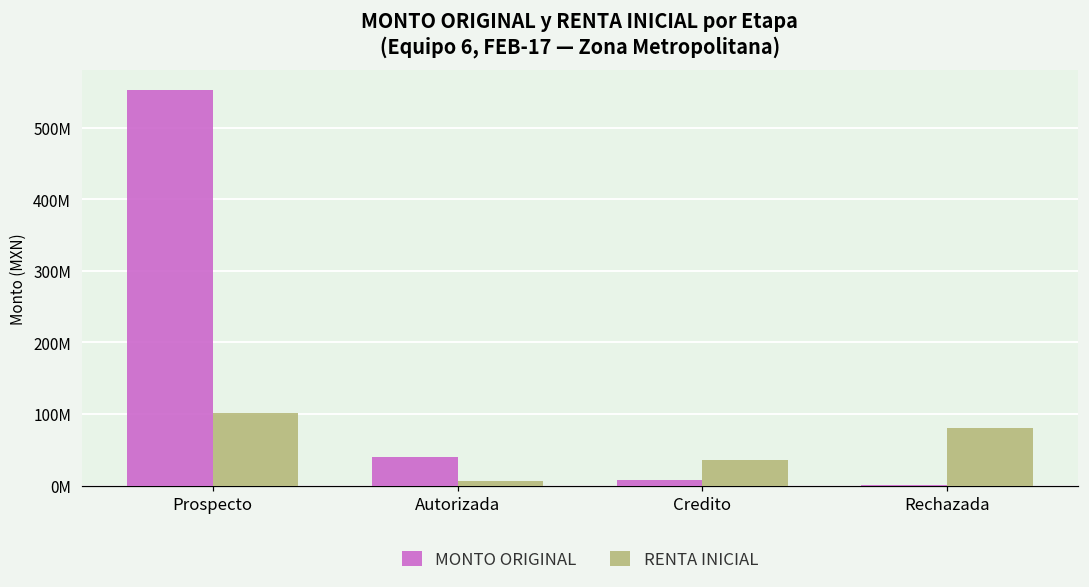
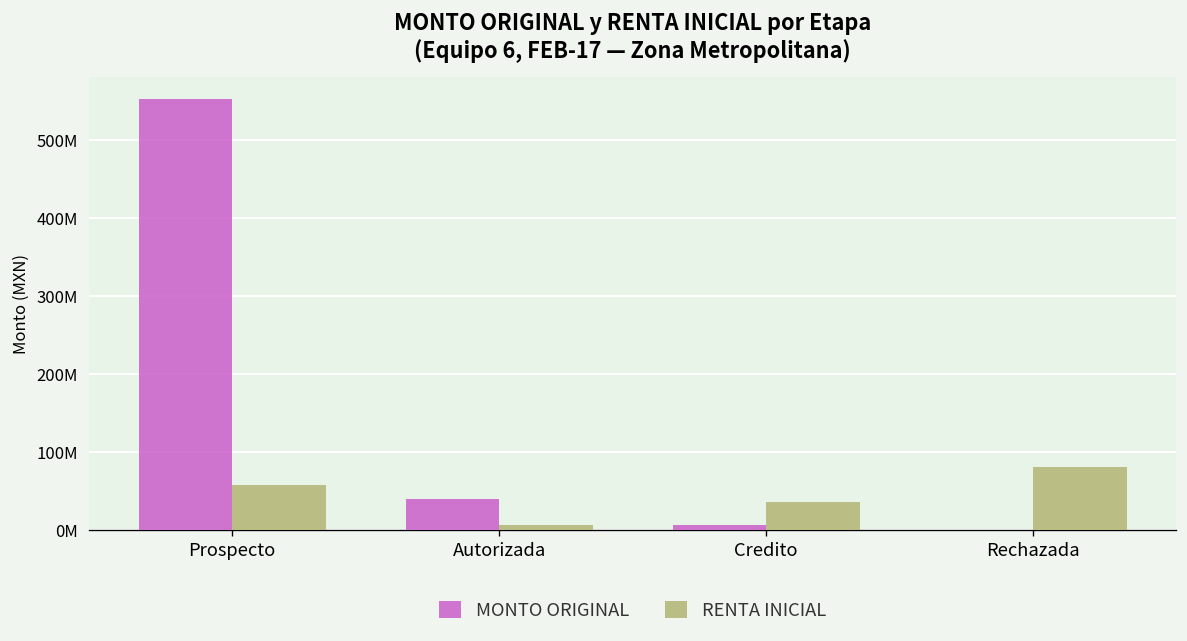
  {
    "MONTO ORIGINAL": {
      "Prospecto": 550000000,
      "Autorizada": 40000000,
      "Credito": 10000000
    },
    "RENTA INICIAL": {
-     "Prospecto": 100000000,
+     "Prospecto": 60000000,
      "Autorizada": 10000000,
      "Credito": 40000000,
      "Rechazada": 80000000
    }
  }
